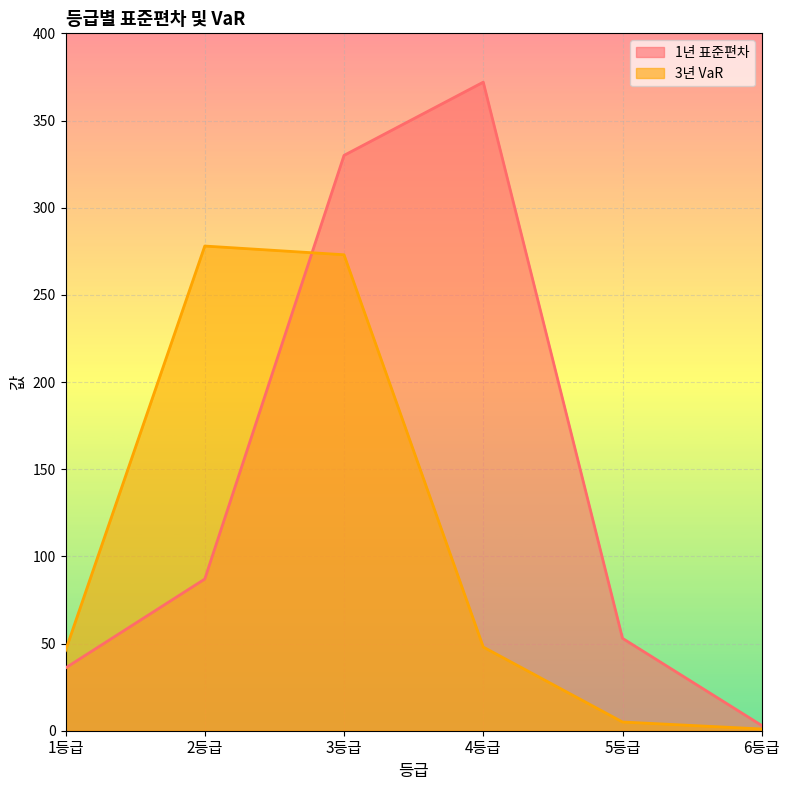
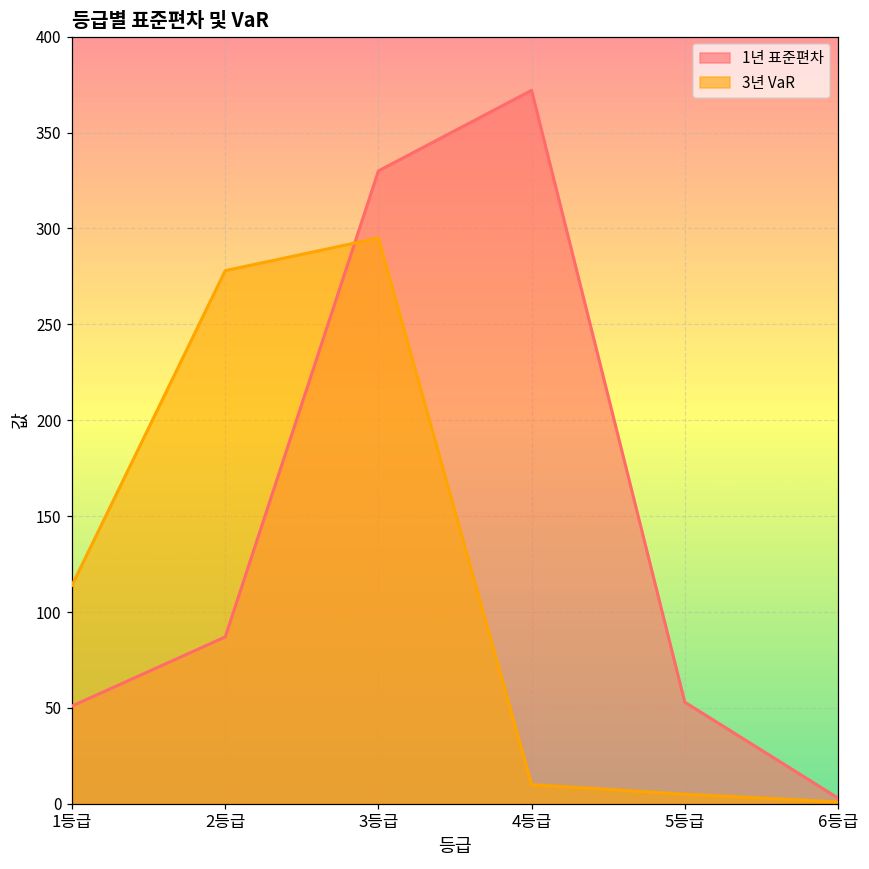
  {
    "1년 표준편차": {
-     "1등급": 36,
+     "1등급": 51,
      "2등급": 87,
      "3등급": 330,
      "4등급": 372,
      "5등급": 53,
      "6등급": 3
    },
    "3년 VaR": {
-     "1등급": 46,
+     "1등급": 114,
      "2등급": 278,
-     "3등급": 273,
-     "4등급": 48,
+     "3등급": 295,
+     "4등급": 10,
      "5등급": 5,
      "6등급": 1
    }
  }
